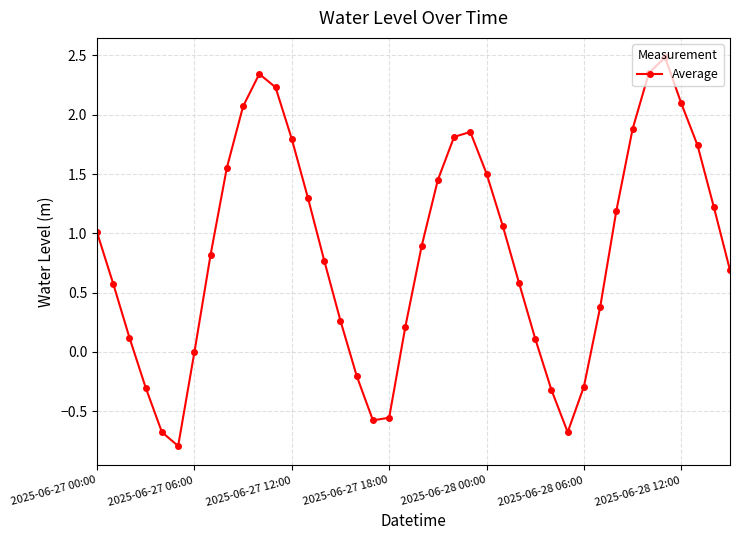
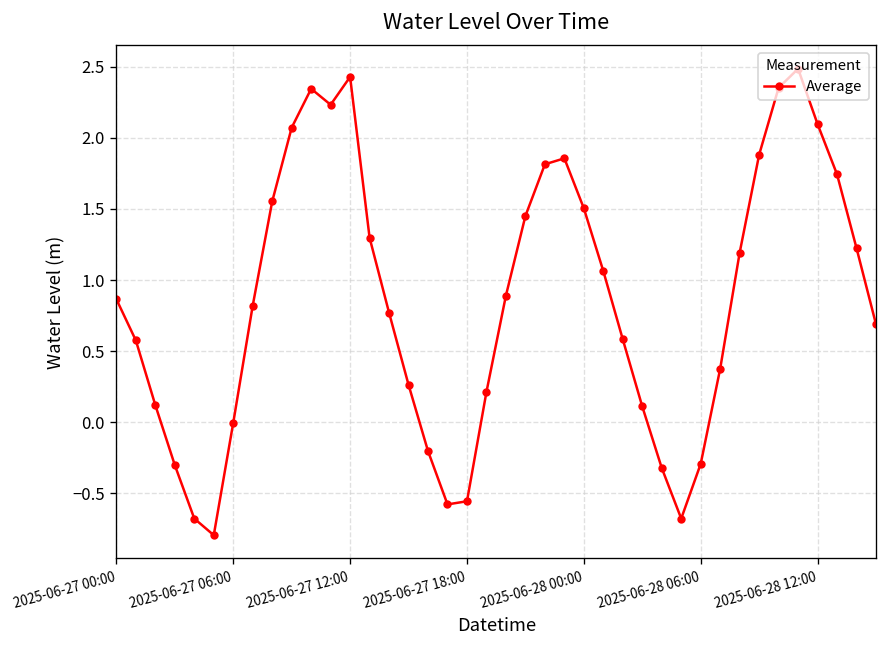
  {
-   "2025-06-27 00:00": 1.01,
+   "2025-06-27 00:00": 0.87,
    "2025-06-27 06:00": 0.00,
-   "2025-06-27 12:00": 1.80,
+   "2025-06-27 12:00": 2.43,
    "2025-06-27 18:00": -0.55,
    "2025-06-28 00:00": 1.50,
    "2025-06-28 06:00": -0.29,
    "2025-06-28 12:00": 2.10
  }
